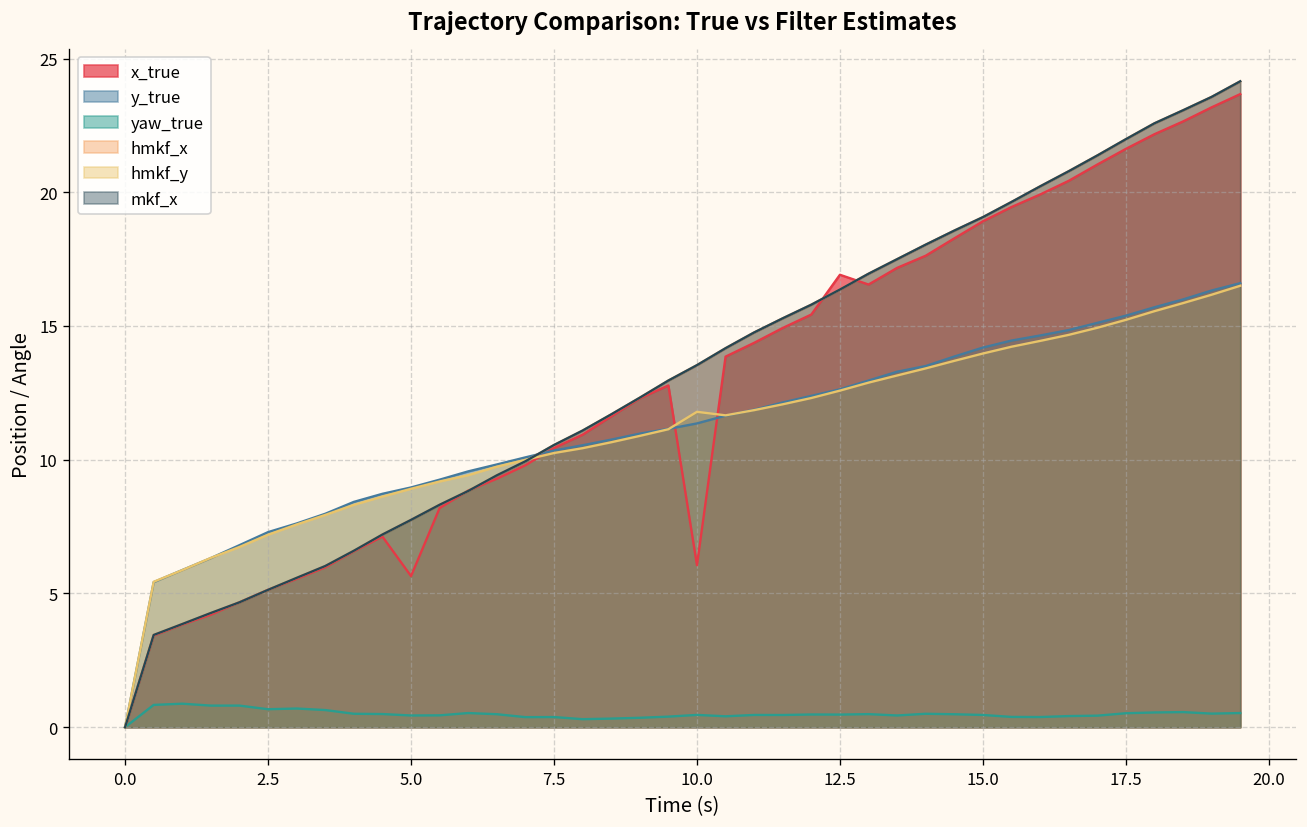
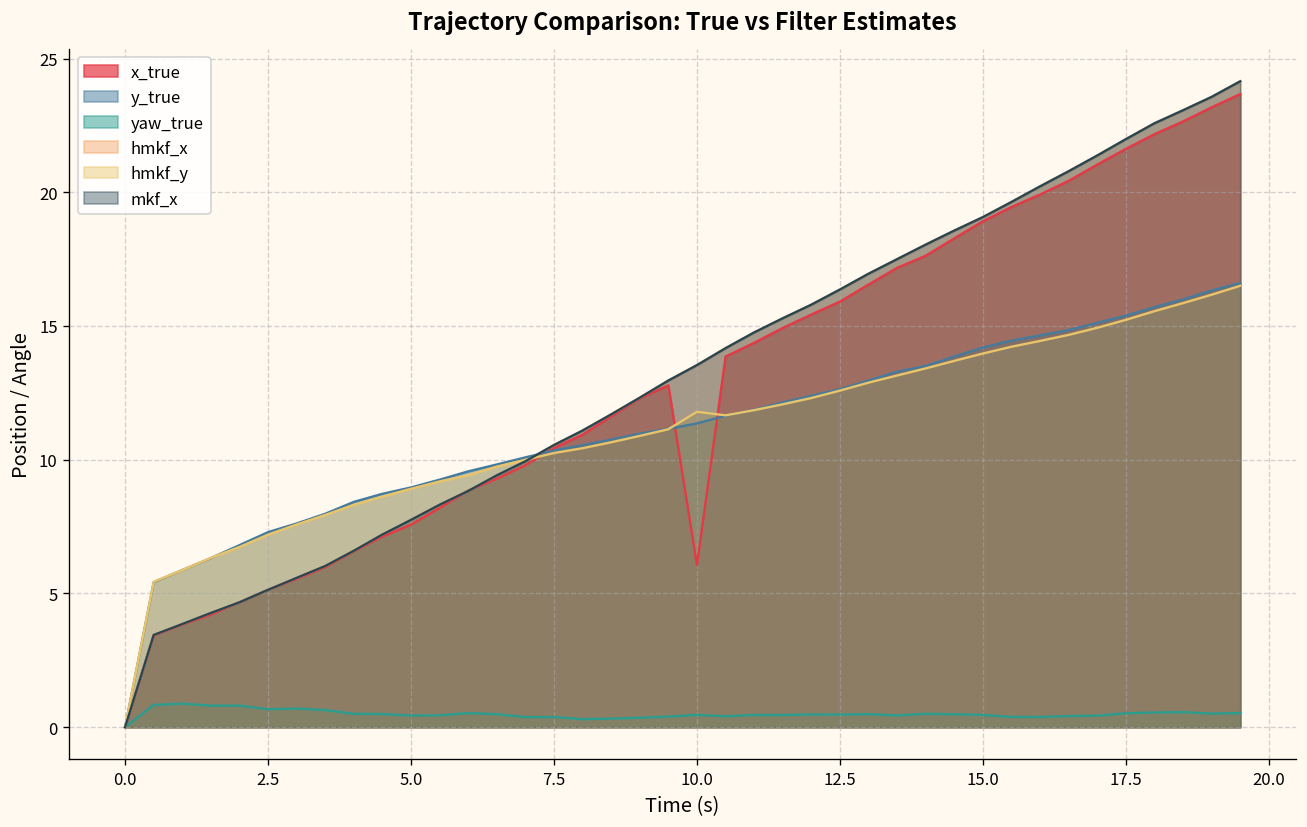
  {
    "x_true": {
-     "5.0": 5.6,
+     "5.0": 7.6,
      "10.0": 6.1,
-     "12.5": 16.9,
+     "12.5": 15.9,
      "15.0": 18.9,
      "17.5": 21.6
    },
    "hmkf_y": {
      "10.0": 11.8,
      "15.0": 14.0,
      "17.5": 15.2
    }
  }
